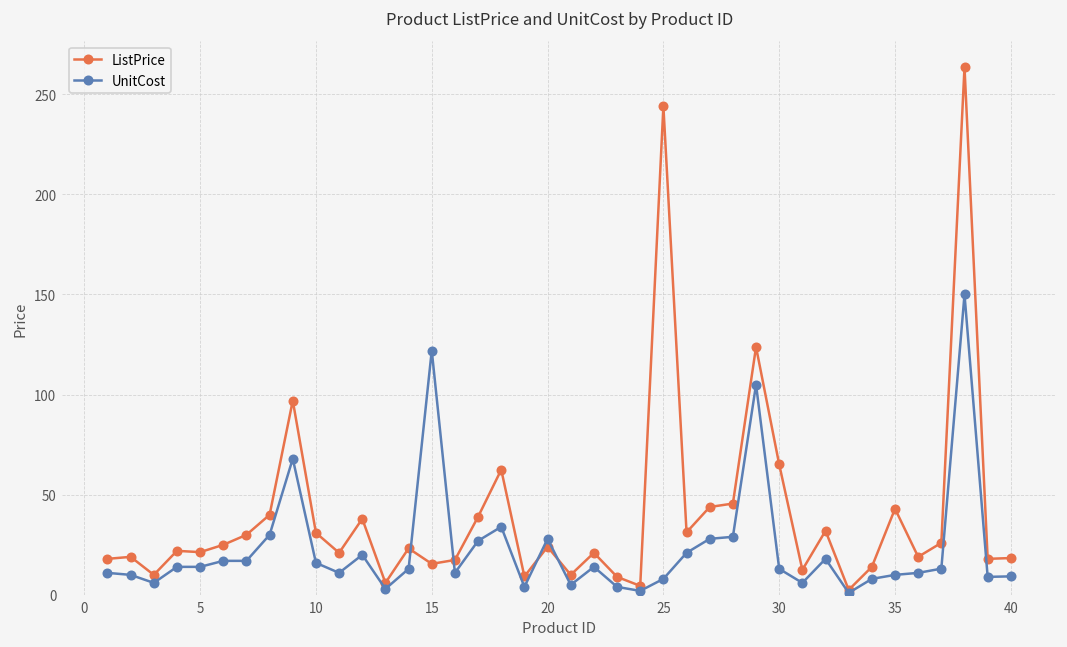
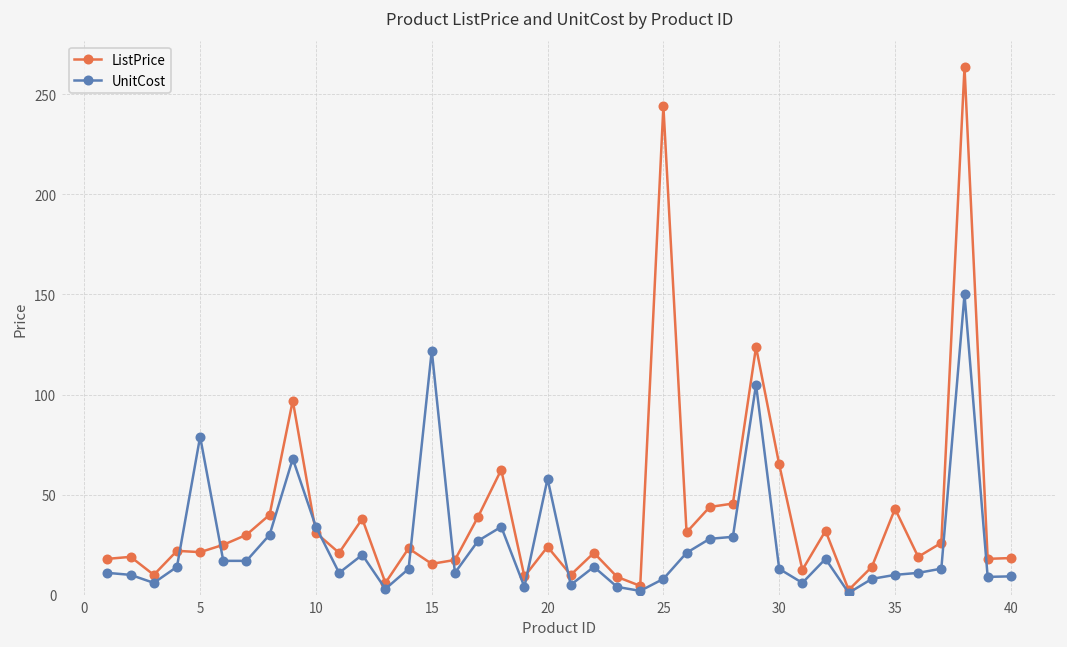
  {
    "ListPrice": {
      "5": 21,
      "10": 31,
      "15": 16,
      "20": 24,
      "25": 244,
      "30": 65,
      "35": 43,
      "40": 18
    },
    "UnitCost": {
-     "5": 14,
-     "10": 16,
+     "5": 79,
+     "10": 34,
      "15": 122,
-     "20": 28,
+     "20": 58,
      "25": 8,
      "30": 13,
      "35": 10,
      "40": 9
    }
  }
